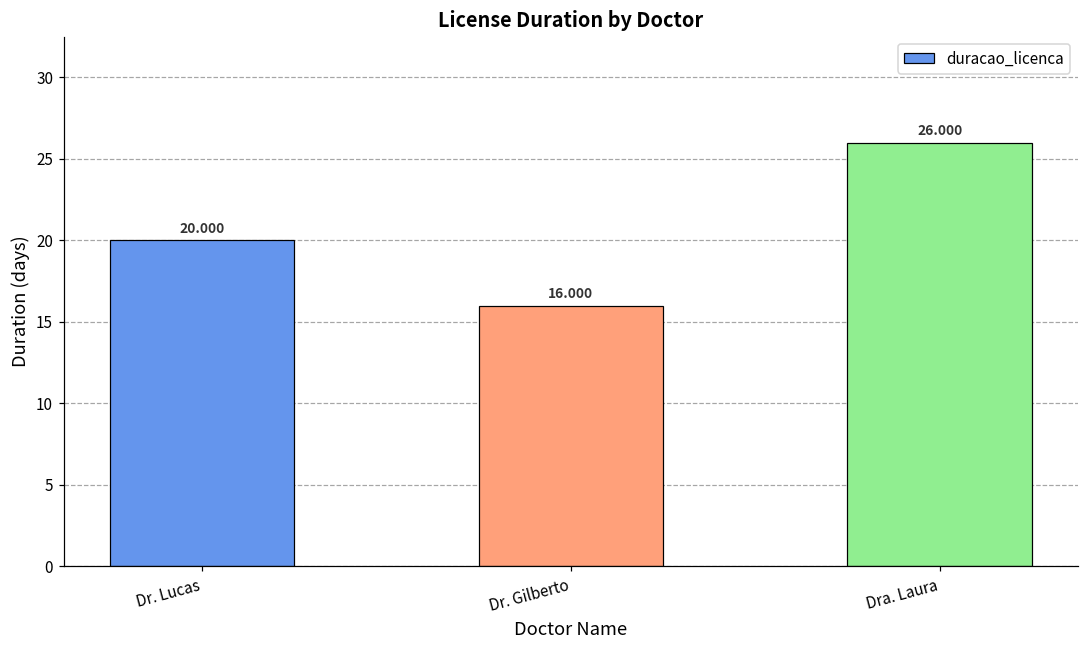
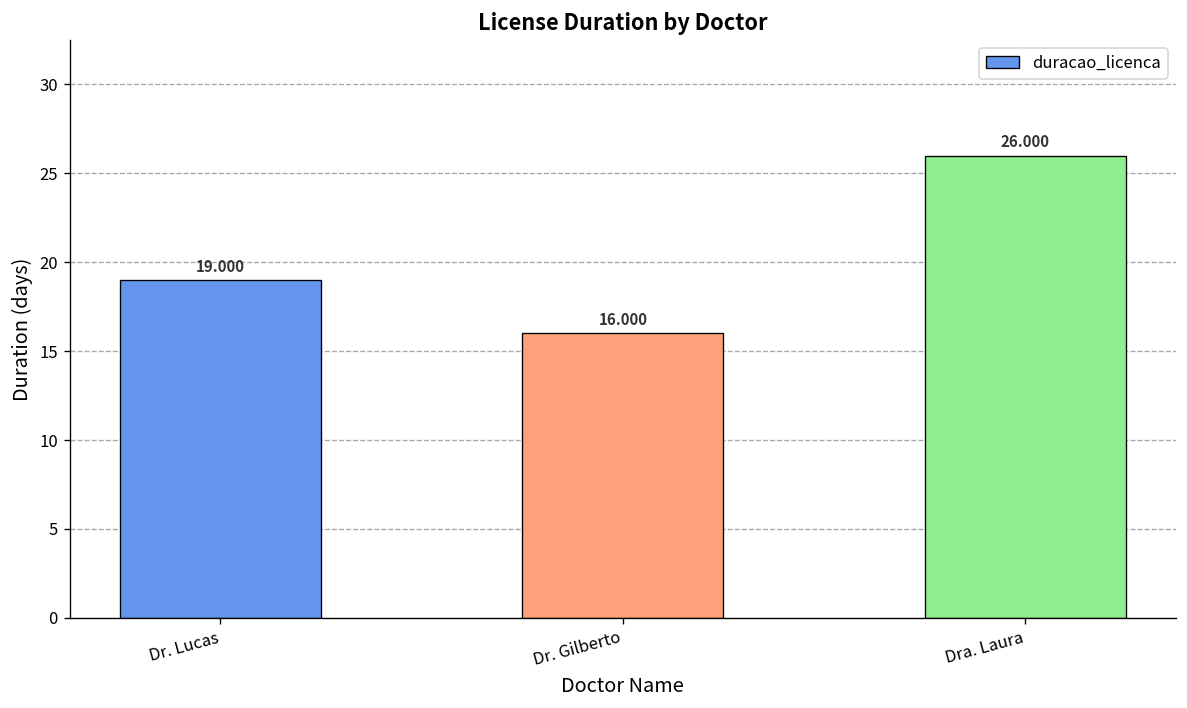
  {
-   "Dr. Lucas": 20.000,
+   "Dr. Lucas": 19.000,
    "Dr. Gilberto": 16.000,
    "Dra. Laura": 26.000
  }
